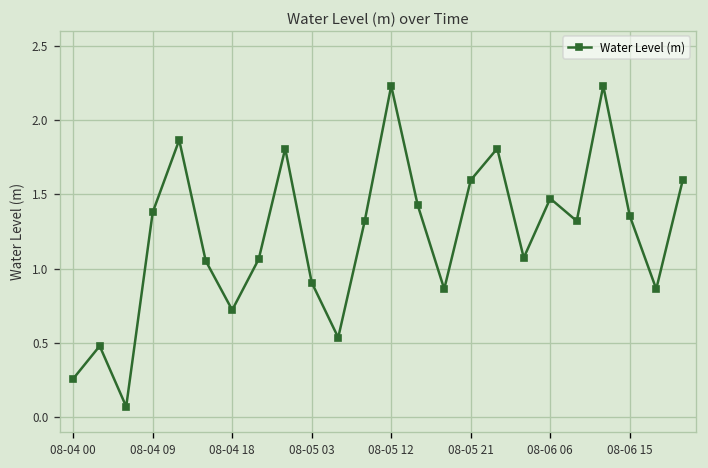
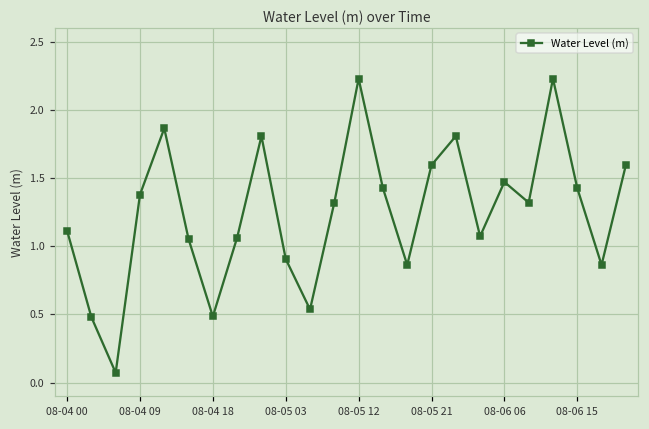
  {
-   "08-04 00": 0.26,
+   "08-04 00": 1.11,
    "08-04 09": 1.38,
-   "08-04 18": 0.72,
+   "08-04 18": 0.49,
    "08-05 03": 0.91,
    "08-05 12": 2.23,
    "08-05 21": 1.60,
    "08-06 06": 1.47,
-   "08-06 15": 1.36
+   "08-06 15": 1.43
  }
